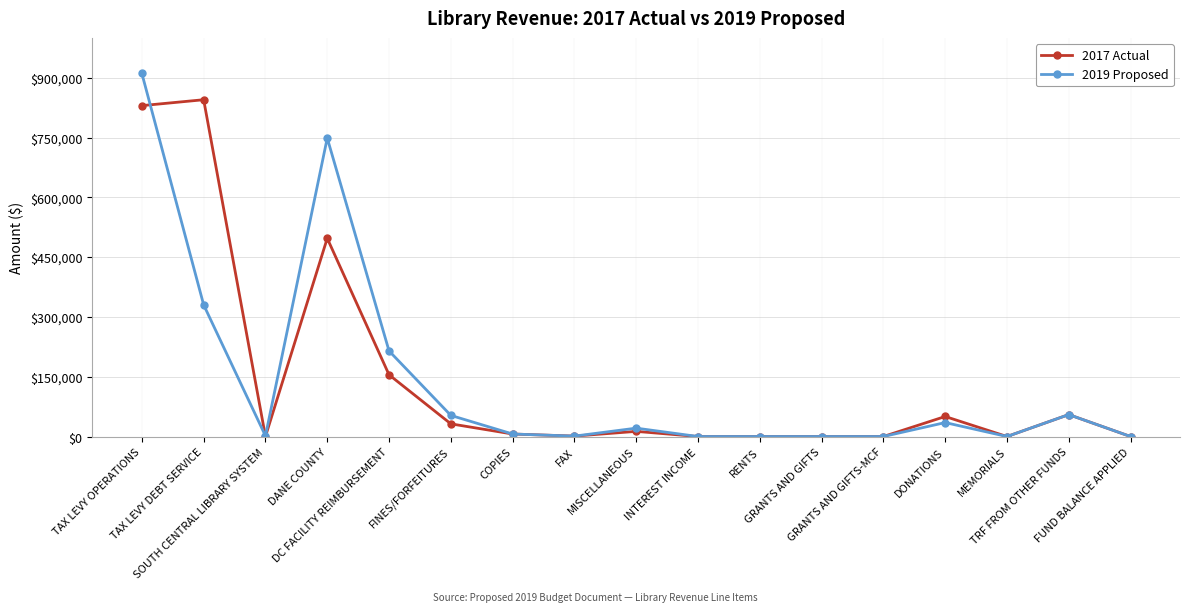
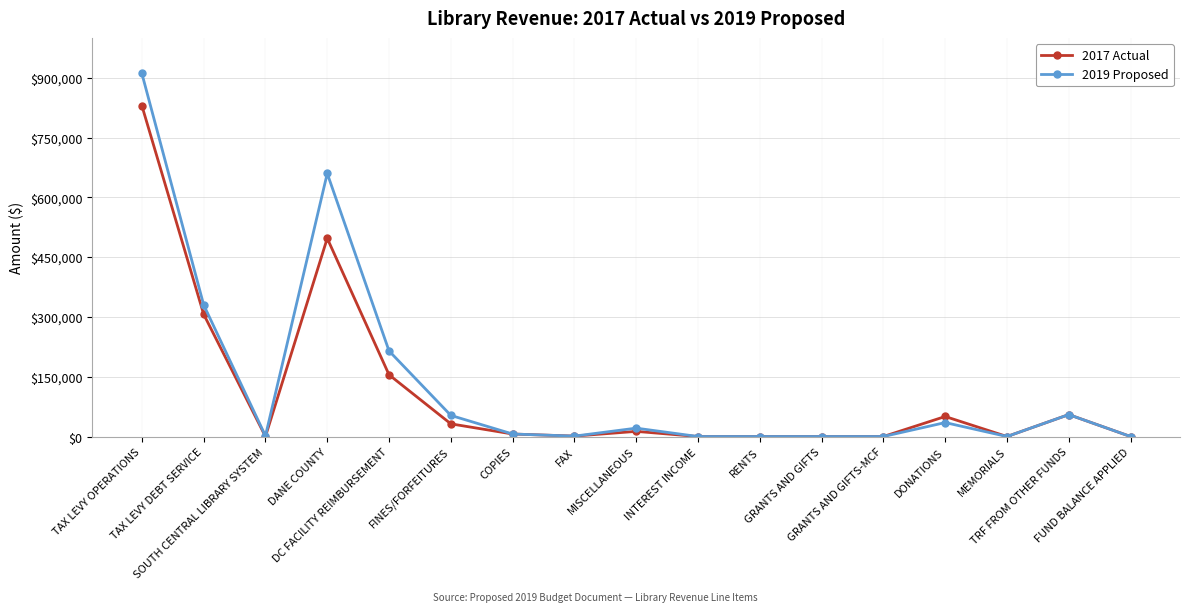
  {
    "2017 Actual": {
      "TAX LEVY OPERATIONS": "$830,000",
-     "TAX LEVY DEBT SERVICE": "$840,000",
+     "TAX LEVY DEBT SERVICE": "$310,000",
      "DANE COUNTY": "$500,000",
      "DC FACILITY REIMBURSEMENT": "$150,000",
      "FINES/FORFEITURES": "$30,000",
      "MISCELLANEOUS": "$10,000",
      "DONATIONS": "$50,000"
    },
    "2019 Proposed": {
      "TAX LEVY OPERATIONS": "$910,000",
      "TAX LEVY DEBT SERVICE": "$330,000",
-     "DANE COUNTY": "$750,000",
+     "DANE COUNTY": "$660,000",
      "DC FACILITY REIMBURSEMENT": "$210,000",
      "FINES/FORFEITURES": "$50,000",
      "MISCELLANEOUS": "$20,000",
      "DONATIONS": "$40,000"
    }
  }
